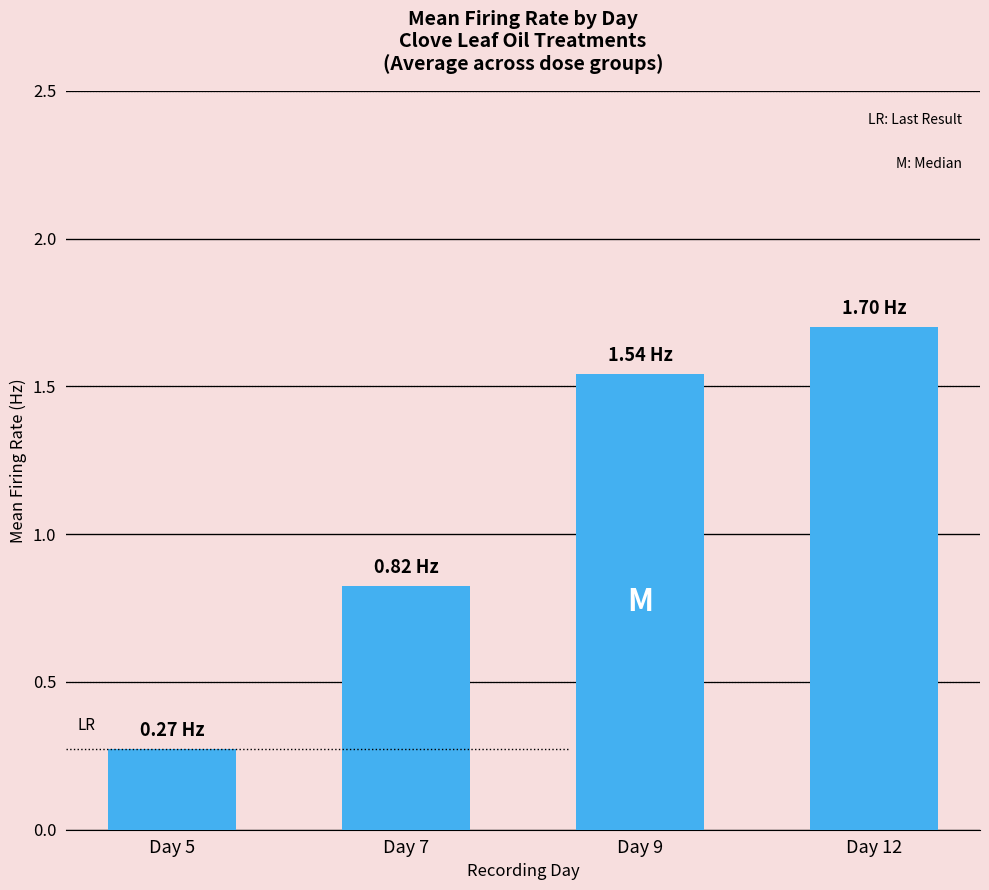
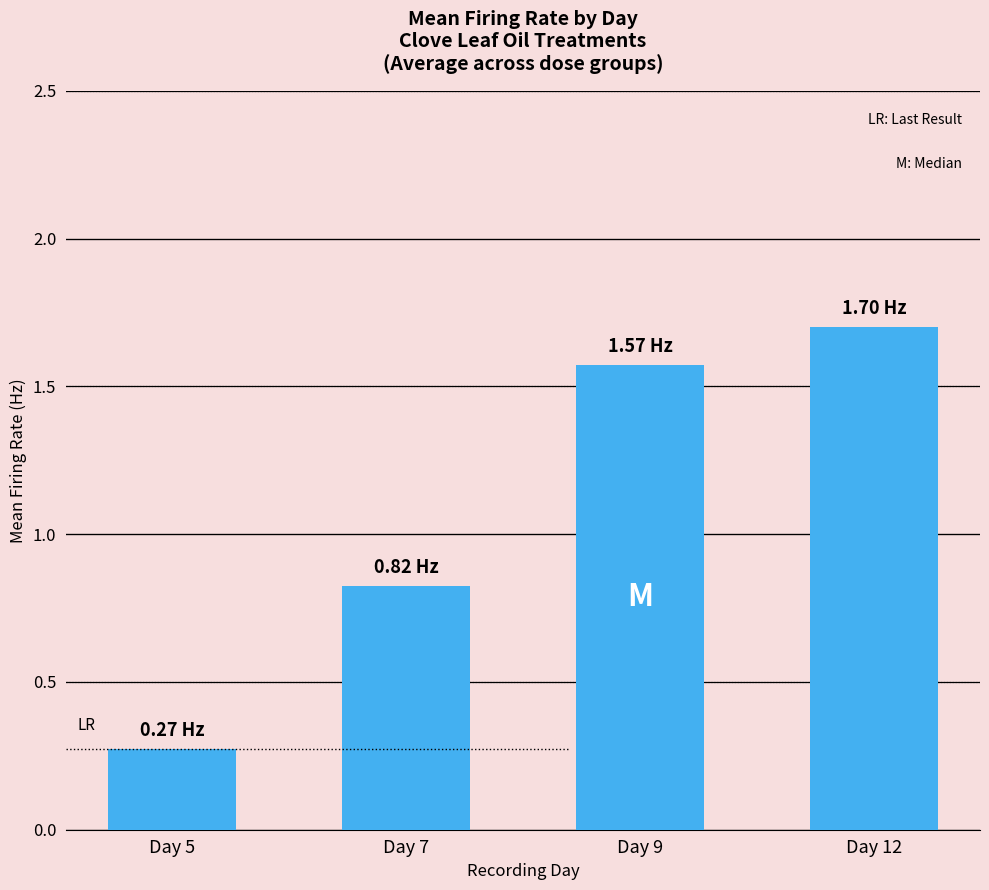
  {
    "Day 5": 0.27,
    "Day 7": 0.82,
-   "Day 9": 1.54,
+   "Day 9": 1.57,
    "Day 12": 1.70
  }
